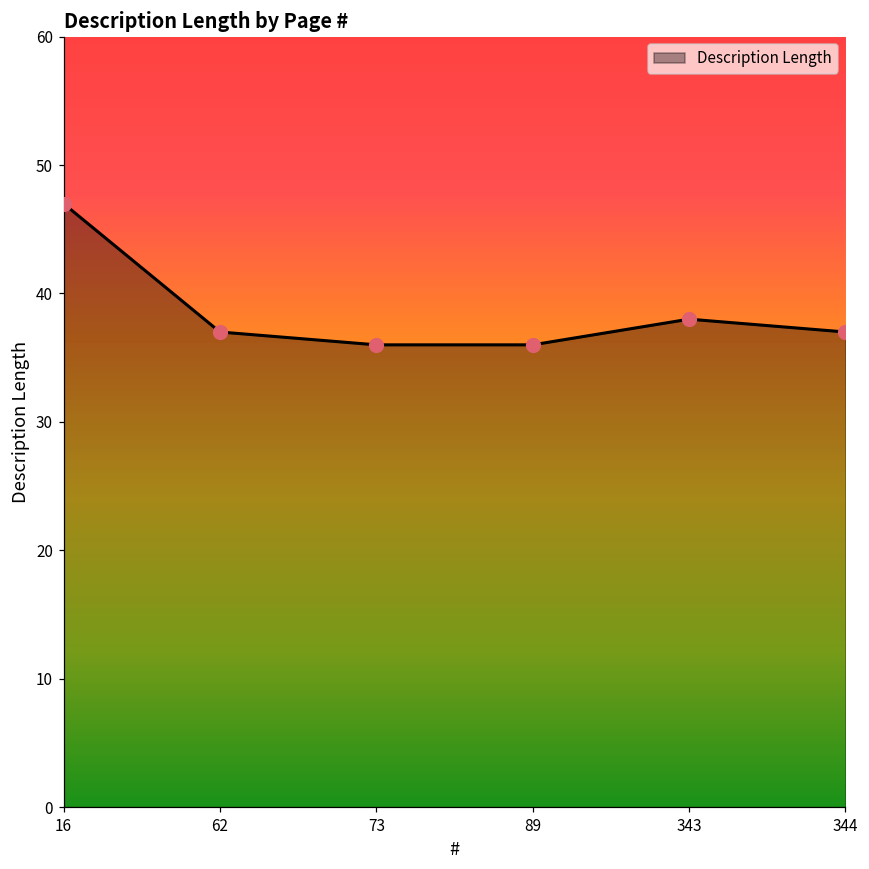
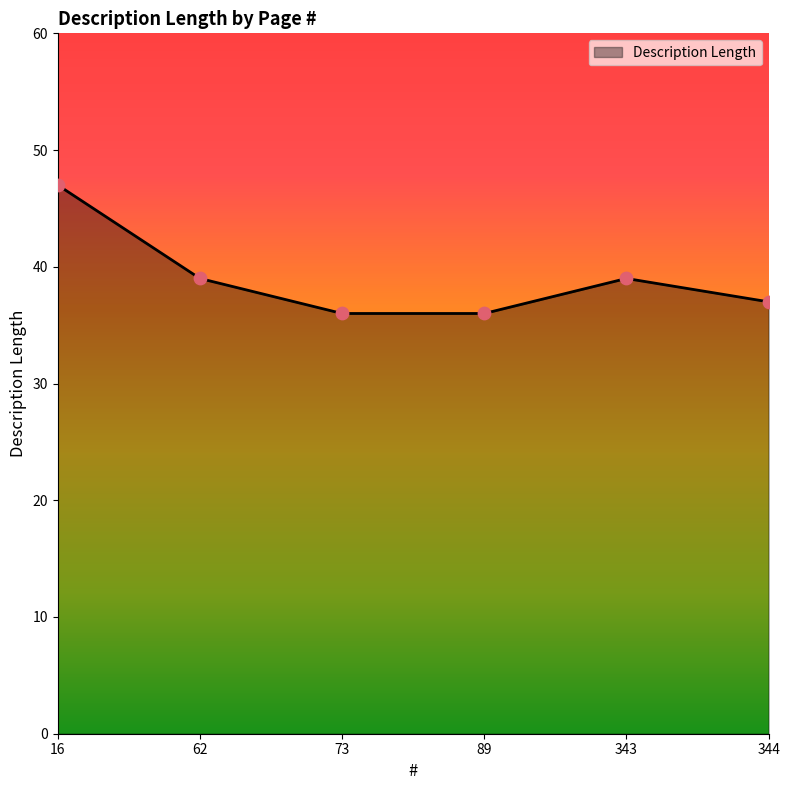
  {
    "16": 47,
-   "62": 37,
+   "62": 39,
    "73": 36,
    "89": 36,
-   "343": 38,
+   "343": 39,
    "344": 37
  }
